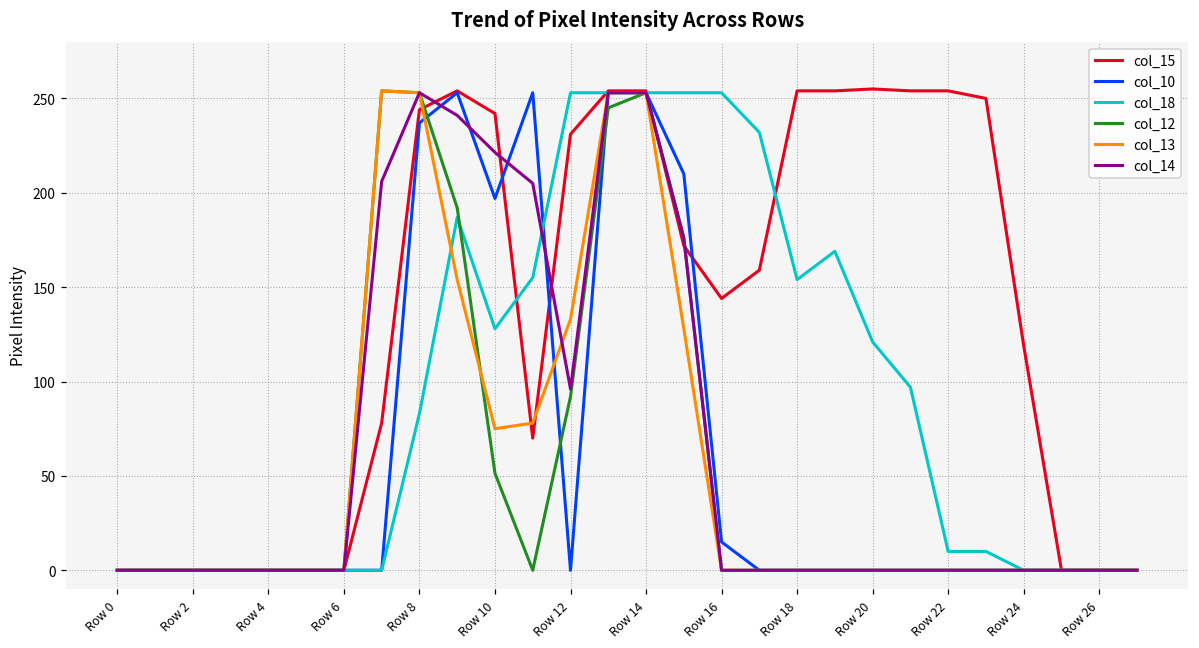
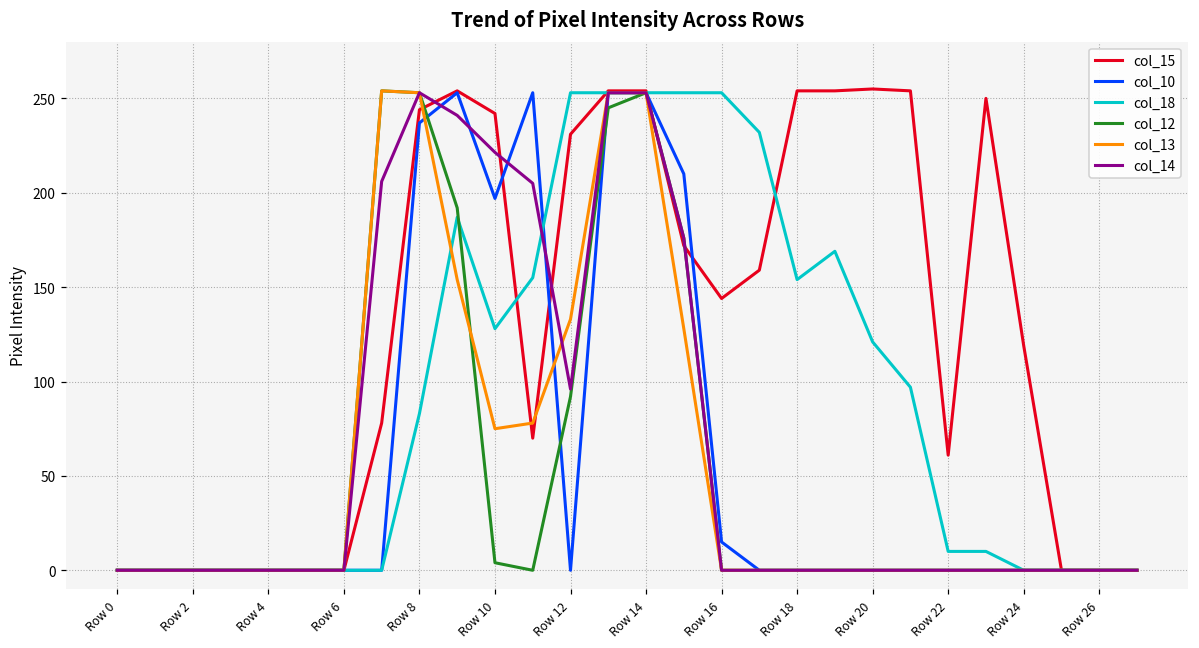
  {
    "col_15": {
      "Row 8": 244,
      "Row 10": 242,
      "Row 12": 231,
      "Row 16": 144,
      "Row 18": 254,
      "Row 20": 255,
-     "Row 22": 254,
+     "Row 22": 61,
      "Row 24": 119
    },
    "col_10": {
      "Row 8": 237,
      "Row 10": 197,
      "Row 12": 0,
      "Row 16": 15
    },
    "col_18": {
      "Row 8": 83,
      "Row 10": 128,
      "Row 12": 253,
      "Row 16": 253,
      "Row 18": 154,
      "Row 20": 121,
      "Row 22": 10
    },
    "col_12": {
-     "Row 10": 51,
+     "Row 10": 4,
      "Row 12": 92
    },
    "col_13": {
      "Row 10": 75,
      "Row 12": 133
    },
    "col_14": {
      "Row 10": 221,
      "Row 12": 96
    }
  }
